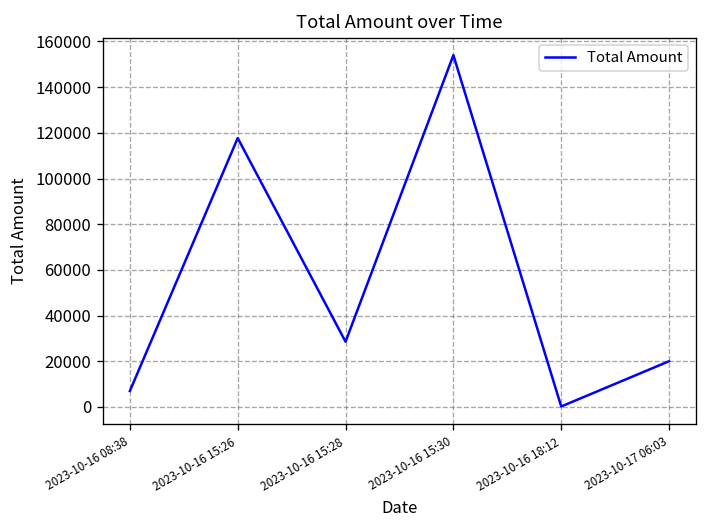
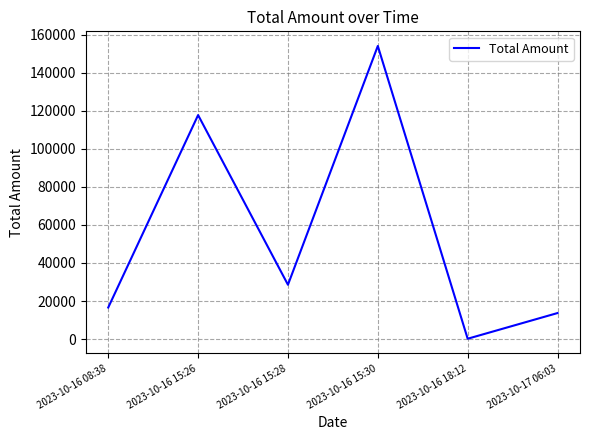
  {
-   "2023-10-16 08:38": 7000,
+   "2023-10-16 08:38": 17000,
    "2023-10-16 15:26": 118000,
    "2023-10-16 15:28": 29000,
    "2023-10-16 15:30": 154000,
    "2023-10-16 18:12": 0,
-   "2023-10-17 06:03": 20000
+   "2023-10-17 06:03": 14000
  }
